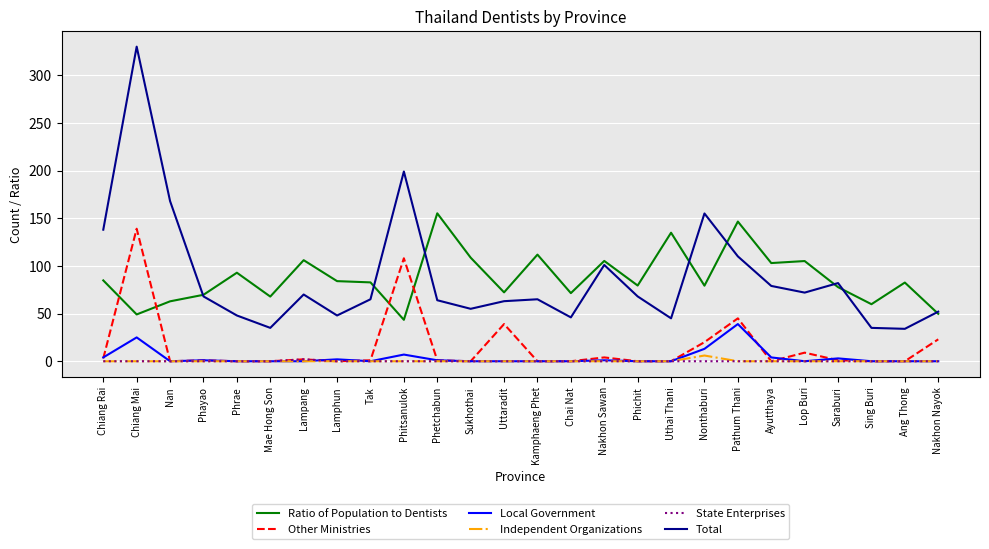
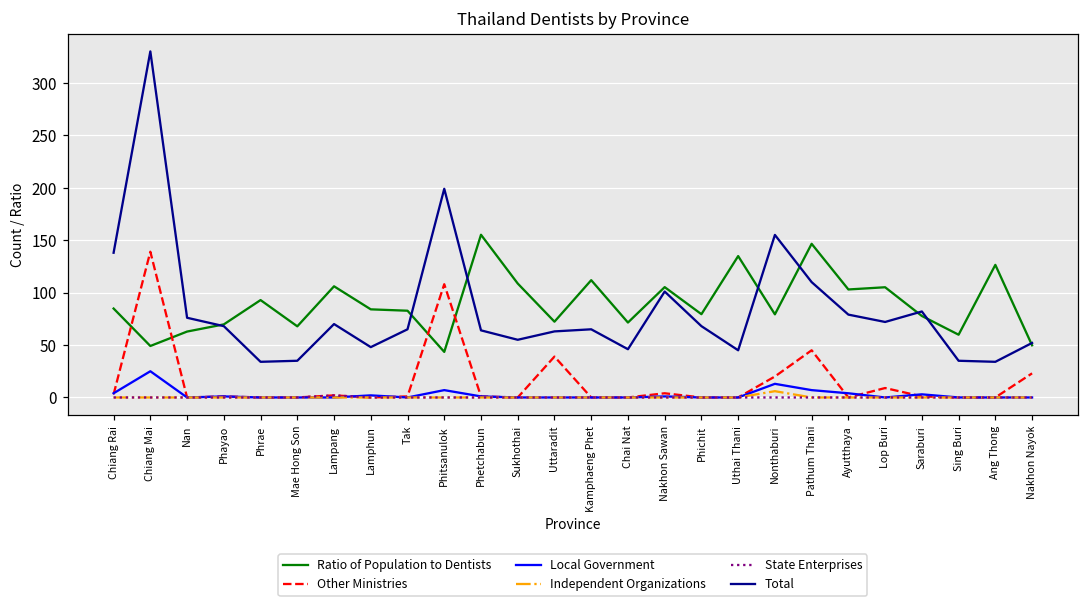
  {
    "Ratio of Population to Dentists": {
      "Chiang Rai": 80,
      "Chiang Mai": 50,
      "Nan": 60,
      "Phrae": 90,
      "Mae Hong Son": 70,
      "Lampang": 110,
      "Lamphun": 80,
      "Tak": 80,
      "Phitsanulok": 40,
      "Phetchabun": 160,
      "Sukhothai": 110,
      "Uttaradit": 70,
      "Kamphaeng Phet": 110,
      "Chai Nat": 70,
      "Nakhon Sawan": 110,
      "Phichit": 80,
      "Uthai Thani": 130,
      "Nonthaburi": 80,
      "Pathum Thani": 150,
      "Ayutthaya": 100,
      "Lop Buri": 110,
      "Saraburi": 80,
      "Sing Buri": 60,
-     "Ang Thong": 80
+     "Ang Thong": 130
    },
    "Other Ministries": {
      "Chiang Mai": 140,
      "Phitsanulok": 110,
      "Uttaradit": 40,
      "Nakhon Sawan": 0,
      "Nonthaburi": 20,
      "Pathum Thani": 50,
      "Lop Buri": 10,
      "Nakhon Nayok": 20
    },
    "Local Government": {
      "Chiang Mai": 30,
      "Phitsanulok": 10,
      "Nonthaburi": 10,
-     "Pathum Thani": 40,
+     "Pathum Thani": 10,
      "Ayutthaya": 0
    },
    "Independent Organizations": {
      "Nonthaburi": 10
    },
    "State Enterprises": {
      "Nonthaburi": 0
    },
    "Total": {
      "Chiang Rai": 140,
      "Chiang Mai": 330,
-     "Nan": 170,
-     "Phrae": 50,
+     "Nan": 80,
+     "Phrae": 30,
      "Mae Hong Son": 40,
      "Lampang": 70,
      "Lamphun": 50,
      "Tak": 70,
      "Phitsanulok": 200,
      "Phetchabun": 60,
      "Sukhothai": 60,
      "Uttaradit": 60,
      "Kamphaeng Phet": 70,
      "Chai Nat": 50,
      "Nakhon Sawan": 100,
      "Phichit": 70,
      "Uthai Thani": 50,
      "Nonthaburi": 160,
      "Pathum Thani": 110,
      "Ayutthaya": 80,
      "Lop Buri": 70,
      "Saraburi": 80,
      "Sing Buri": 40,
      "Ang Thong": 30
    }
  }
